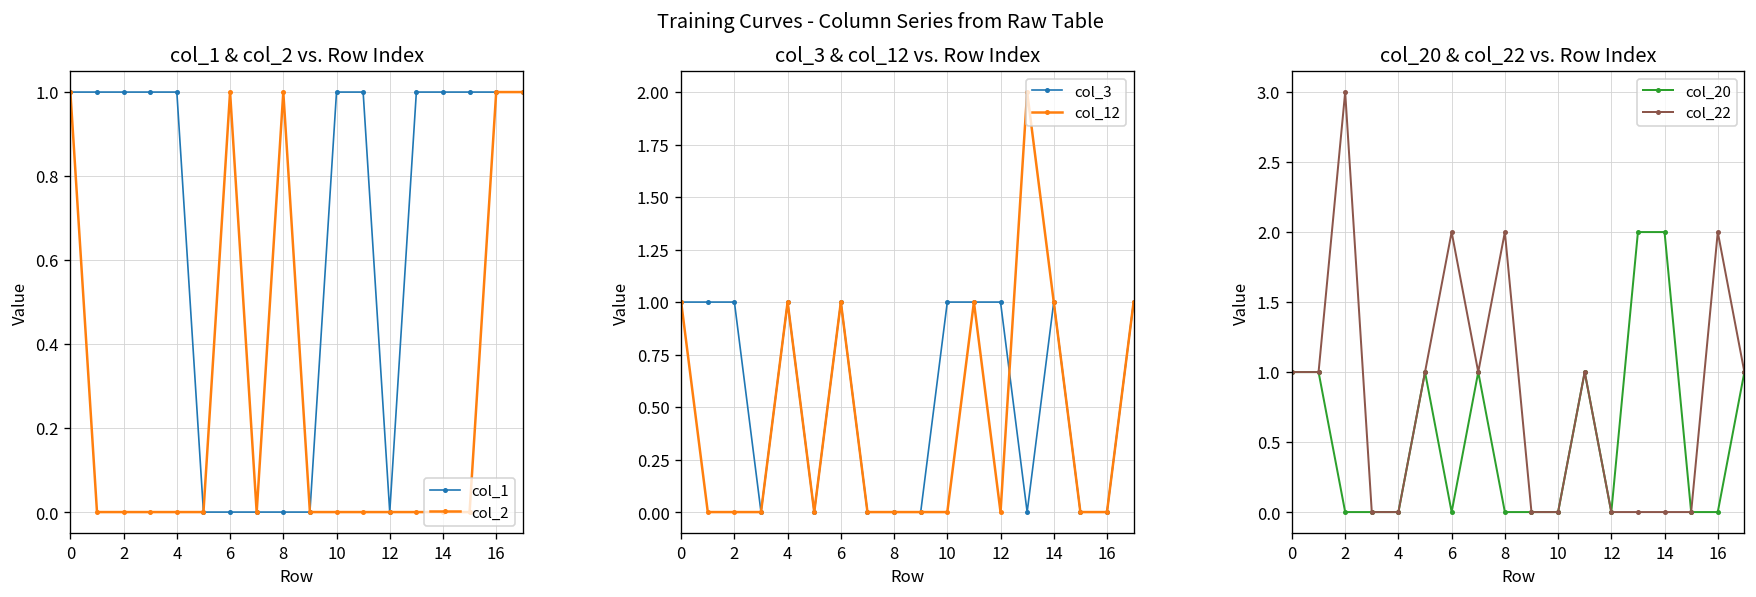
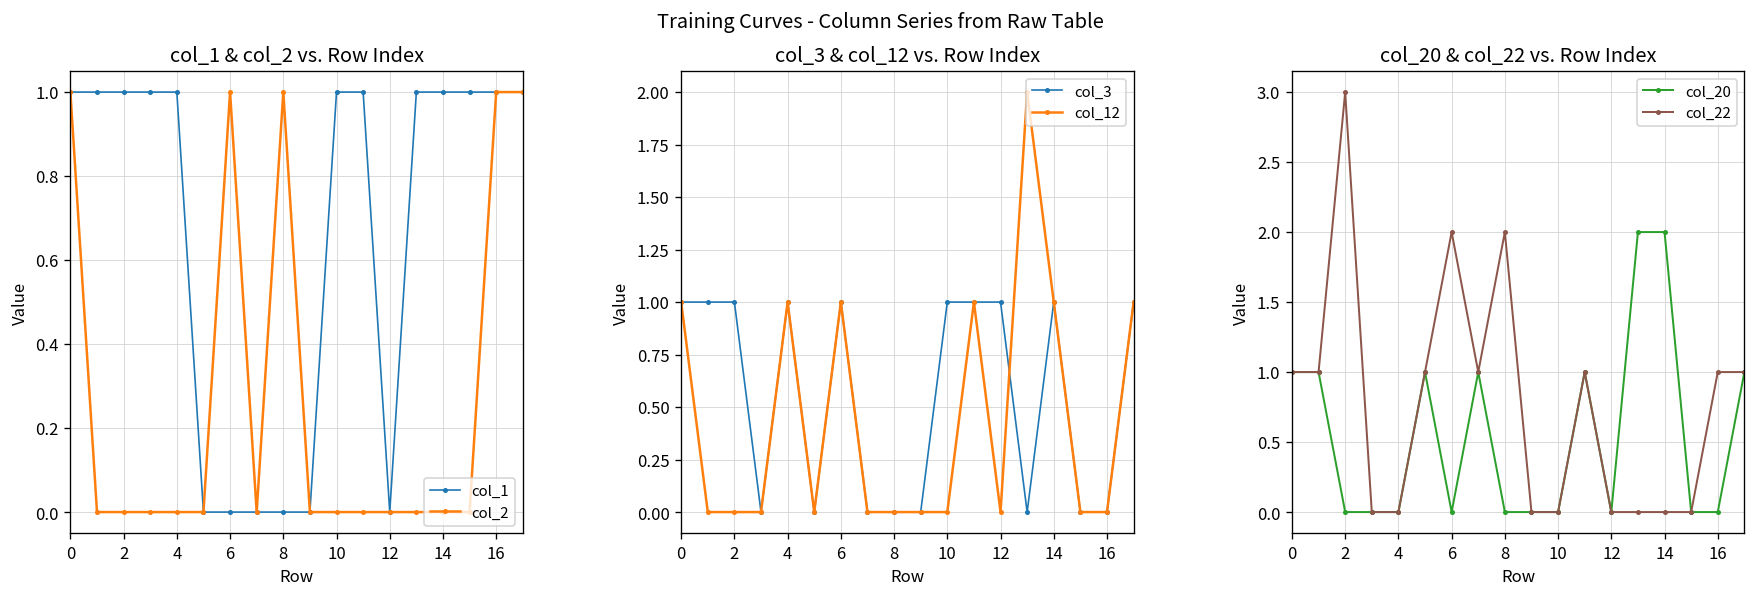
  {
    "col_1 & col_2 vs. Row Index": {
      "col_1": {
        "2": 1.00,
        "4": 1.00,
        "6": 0.00,
        "8": 0.00,
        "10": 1.00,
        "14": 1.00
      },
      "col_2": {
        "2": 0.00,
        "4": 0.00,
        "6": 1.00,
        "8": 1.00,
        "10": 0.00
      }
    },
    "col_3 & col_12 vs. Row Index": {
      "col_3": {
        "2": 1.00,
        "10": 1.00,
        "12": 1.00
      },
      "col_12": {
        "2": 0.00,
        "10": 0.00,
        "12": 0.00
      }
    },
    "col_20 & col_22 vs. Row Index": {
      "col_20": {
        "2": 0,
        "6": 0,
        "8": 0,
        "14": 2,
        "16": 0
      },
      "col_22": {
        "2": 3,
        "6": 2,
        "8": 2,
        "14": 0,
-       "16": 2
+       "16": 1
      }
    }
  }
